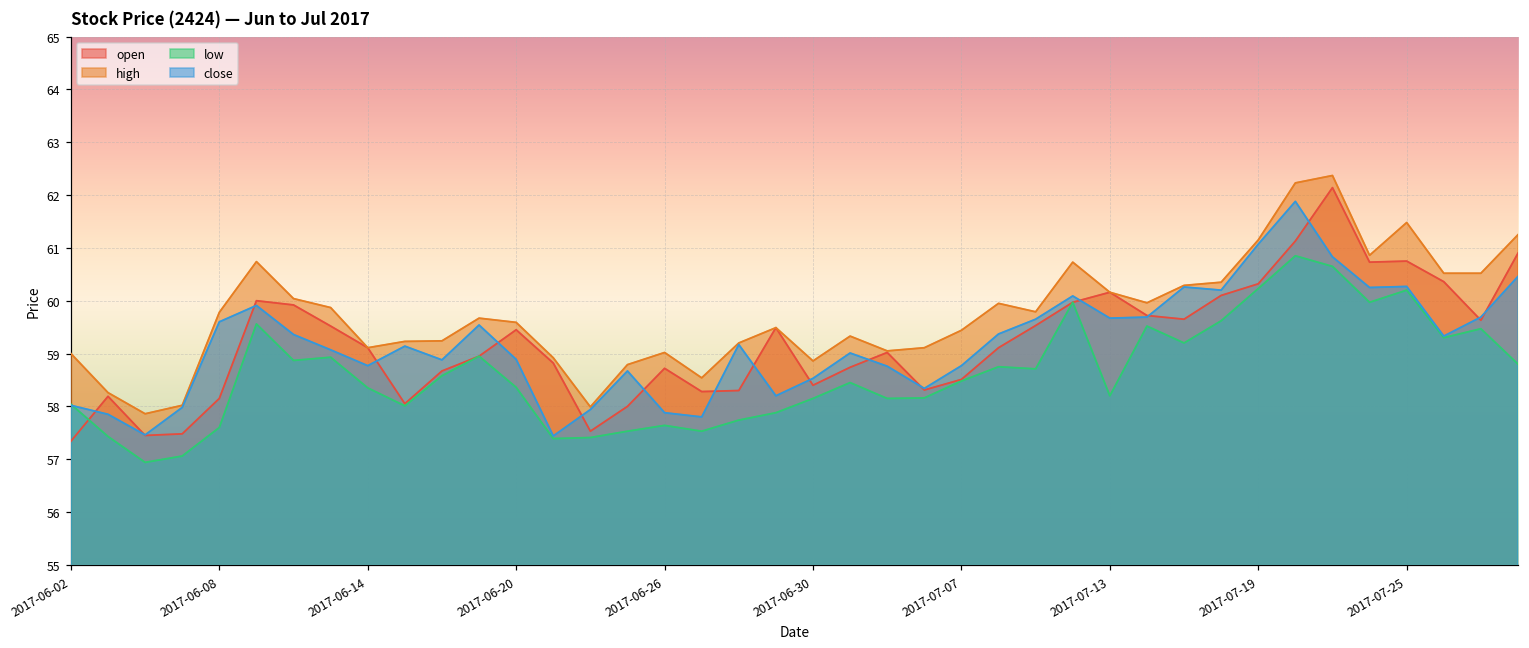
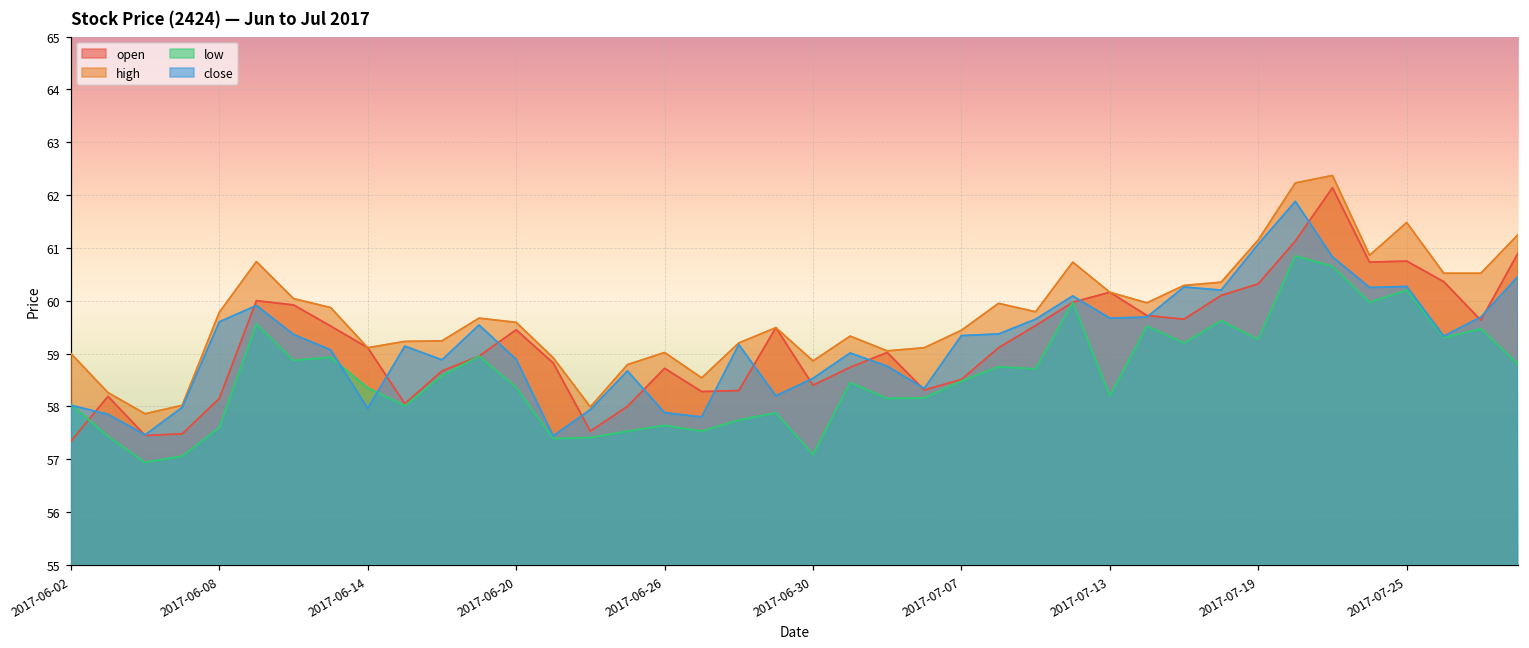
  {
    "low": {
      "2017-06-08": 57.6,
      "2017-06-14": 58.4,
      "2017-06-20": 58.4,
      "2017-06-26": 57.6,
-     "2017-06-30": 58.2,
+     "2017-06-30": 57.1,
      "2017-07-13": 58.2,
-     "2017-07-19": 60.2,
+     "2017-07-19": 59.3,
      "2017-07-25": 60.2
    },
    "close": {
      "2017-06-08": 59.6,
-     "2017-06-14": 58.8,
+     "2017-06-14": 58.0,
      "2017-06-20": 58.9,
      "2017-06-26": 57.9,
      "2017-06-30": 58.5,
-     "2017-07-07": 58.8,
+     "2017-07-07": 59.3,
      "2017-07-13": 59.7,
      "2017-07-19": 61.1,
      "2017-07-25": 60.3
    }
  }
